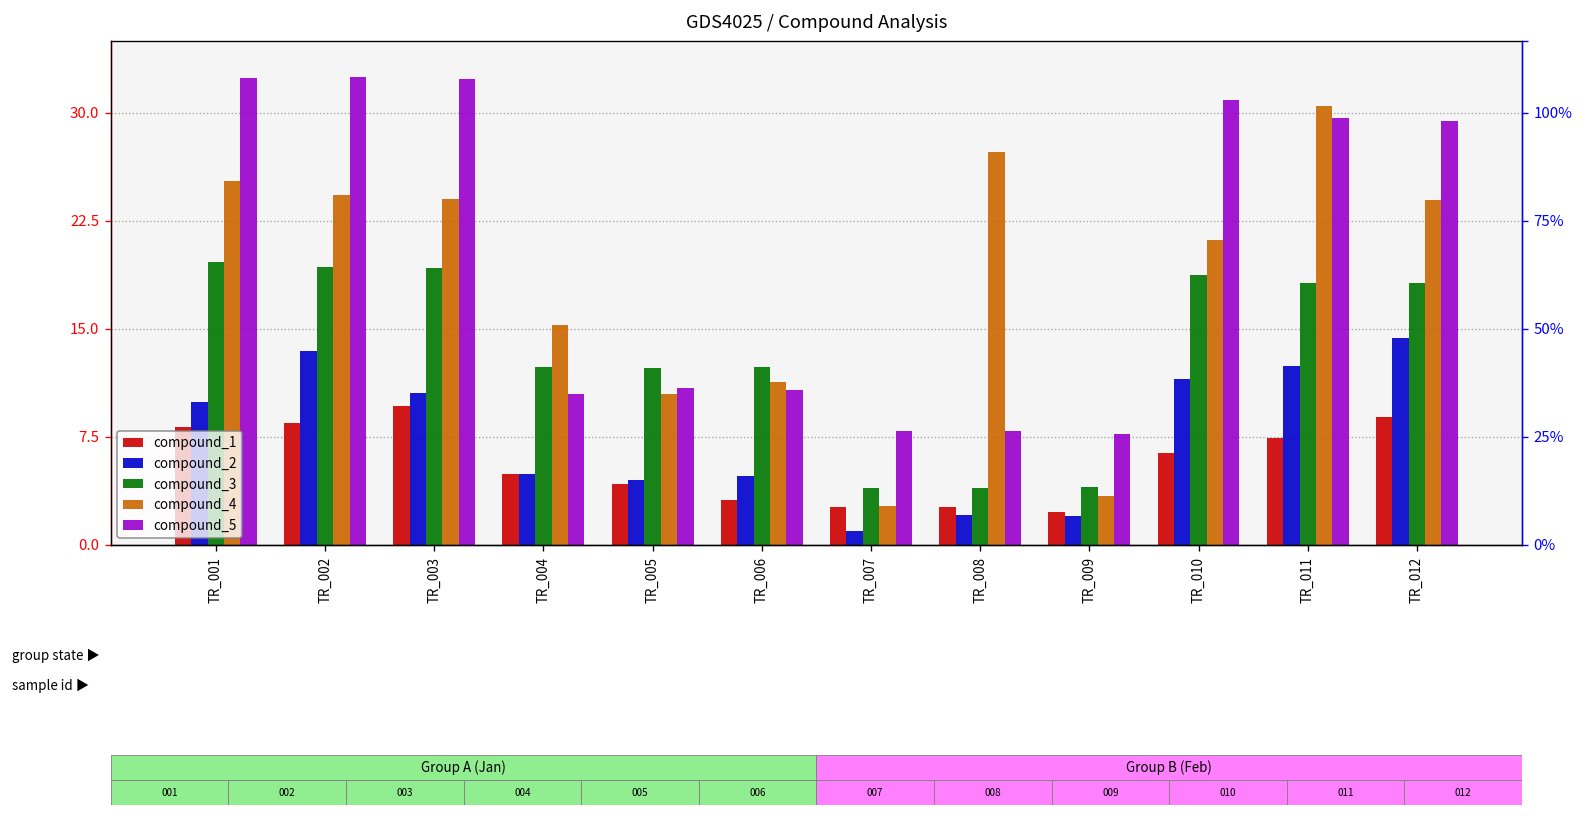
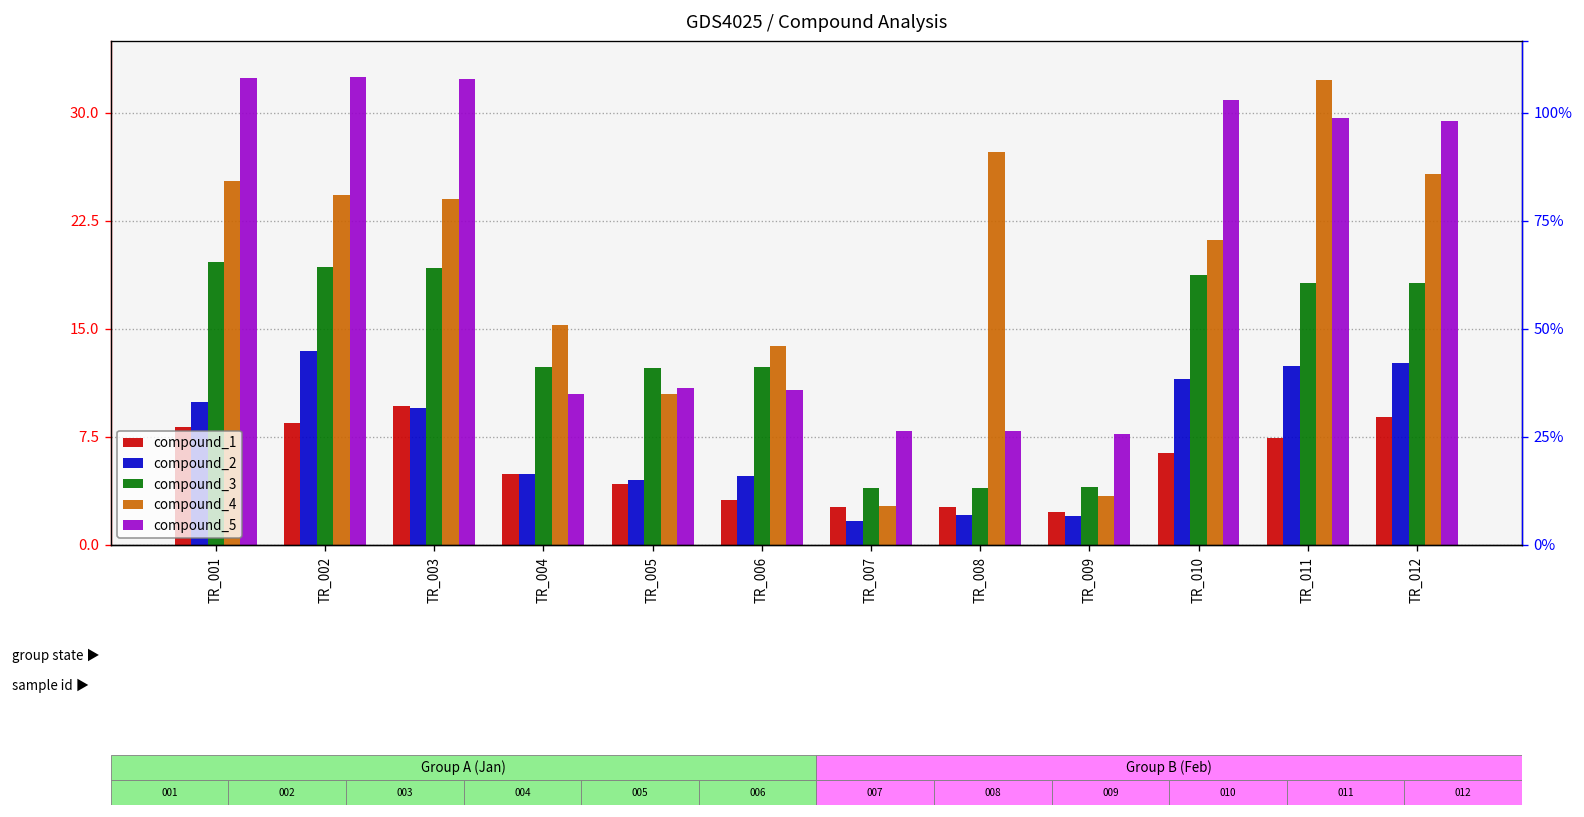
  {
    "compound_1": {
      "TR_001": 8.2,
      "TR_002": 8.5,
      "TR_003": 9.6,
      "TR_004": 4.9,
      "TR_005": 4.2,
      "TR_006": 3.1,
      "TR_007": 2.6,
      "TR_008": 2.6,
      "TR_009": 2.2,
      "TR_010": 6.4,
      "TR_011": 7.4,
      "TR_012": 8.9
    },
    "compound_2": {
      "TR_001": 9.9,
      "TR_002": 13.4,
-     "TR_003": 10.5,
+     "TR_003": 9.5,
      "TR_004": 4.9,
      "TR_005": 4.5,
      "TR_006": 4.7,
-     "TR_007": 0.9,
+     "TR_007": 1.7,
      "TR_008": 2.0,
      "TR_009": 2.0,
      "TR_010": 11.5,
      "TR_011": 12.4,
-     "TR_012": 14.4
+     "TR_012": 12.6
    },
    "compound_3": {
      "TR_001": 19.6,
      "TR_002": 19.3,
      "TR_003": 19.2,
      "TR_004": 12.3,
      "TR_005": 12.3,
      "TR_006": 12.3,
      "TR_007": 3.9,
      "TR_008": 3.9,
      "TR_009": 4.0,
      "TR_010": 18.7,
      "TR_011": 18.2,
      "TR_012": 18.1
    },
    "compound_4": {
      "TR_001": 25.3,
      "TR_002": 24.3,
      "TR_003": 24.0,
      "TR_004": 15.2,
      "TR_005": 10.4,
-     "TR_006": 11.3,
+     "TR_006": 13.8,
      "TR_007": 2.7,
      "TR_008": 27.2,
      "TR_009": 3.4,
      "TR_010": 21.1,
-     "TR_011": 30.5,
-     "TR_012": 24.0
+     "TR_011": 32.2,
+     "TR_012": 25.7
    },
    "compound_5": {
      "TR_001": 32.4,
      "TR_002": 32.4,
      "TR_003": 32.3,
      "TR_004": 10.5,
      "TR_005": 10.8,
      "TR_006": 10.7,
      "TR_007": 7.9,
      "TR_008": 7.9,
      "TR_009": 7.7,
      "TR_010": 30.9,
      "TR_011": 29.6,
      "TR_012": 29.4
    }
  }
